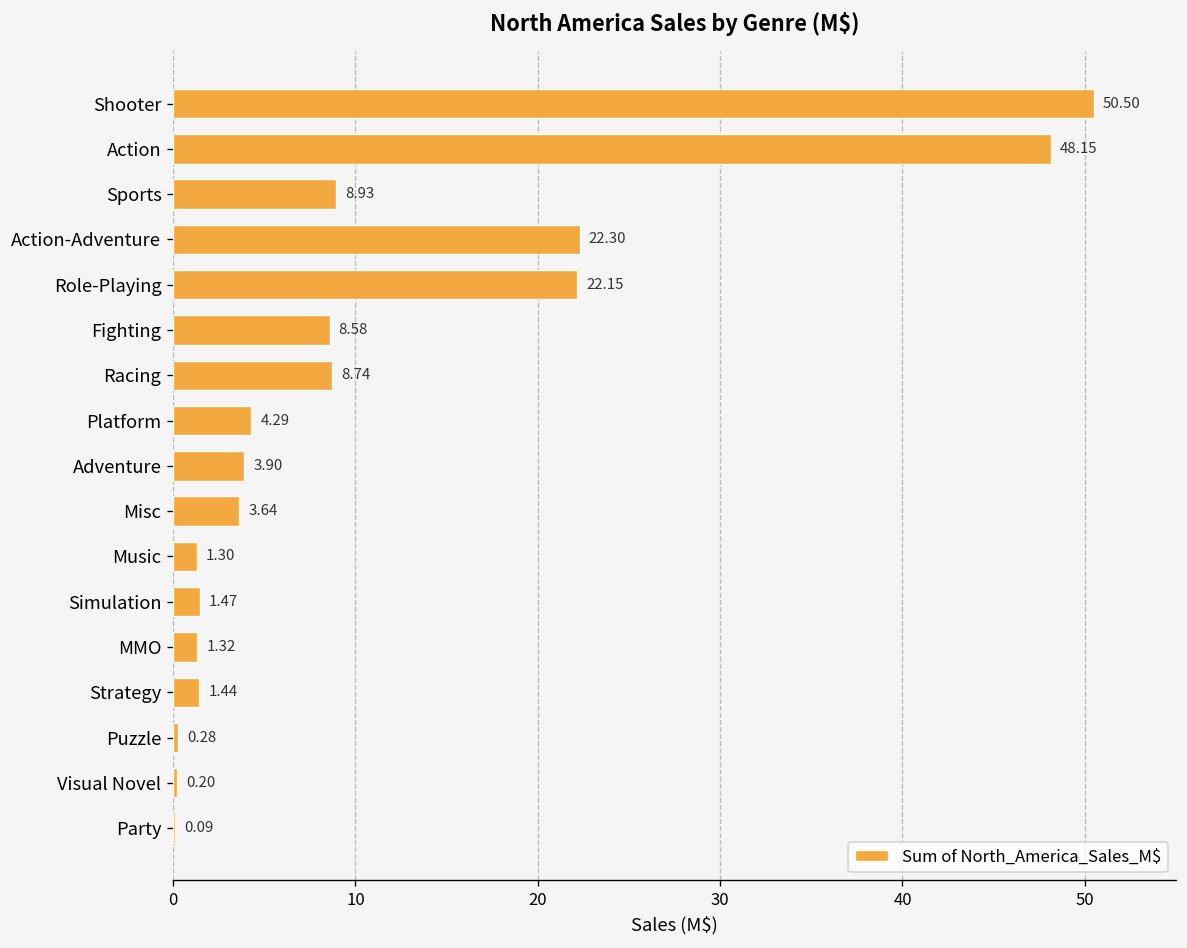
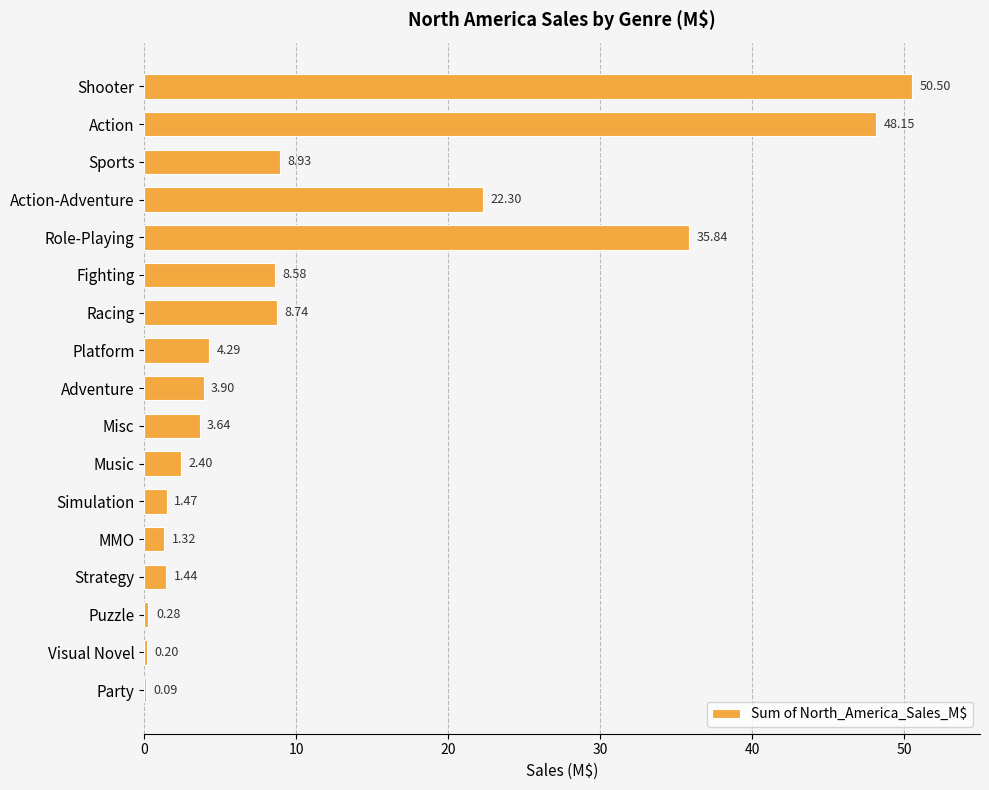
  {
    "Shooter": 50.50,
    "Action": 48.15,
    "Sports": 8.93,
    "Action-Adventure": 22.30,
-   "Role-Playing": 22.15,
+   "Role-Playing": 35.84,
    "Fighting": 8.58,
    "Racing": 8.74,
    "Platform": 4.29,
    "Adventure": 3.90,
    "Misc": 3.64,
-   "Music": 1.30,
+   "Music": 2.40,
    "Simulation": 1.47,
    "MMO": 1.32,
    "Strategy": 1.44,
    "Puzzle": 0.28,
    "Visual Novel": 0.20,
    "Party": 0.09
  }
